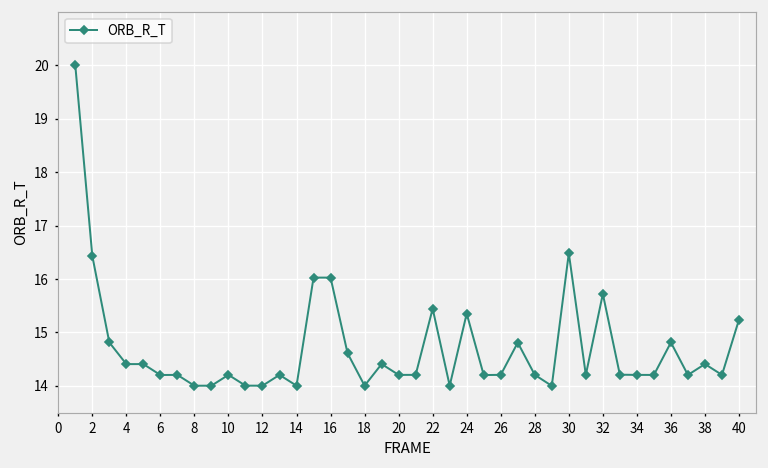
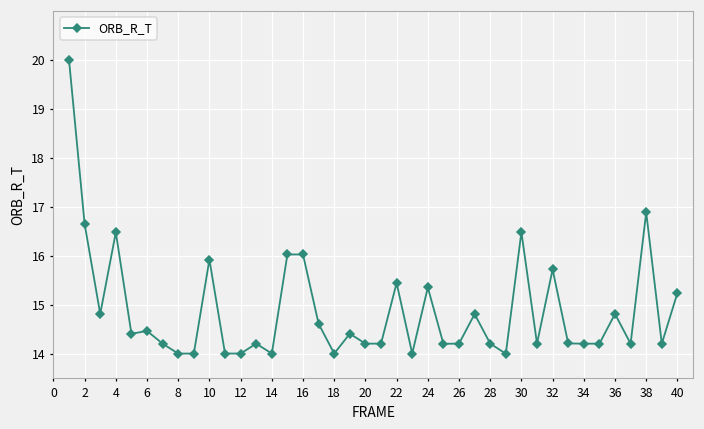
  {
-   "2": 16.4,
-   "4": 14.4,
-   "6": 14.2,
+   "2": 16.7,
+   "4": 16.5,
+   "6": 14.5,
    "8": 14.0,
-   "10": 14.2,
+   "10": 15.9,
    "12": 14.0,
    "14": 14.0,
    "16": 16.0,
    "18": 14.0,
    "20": 14.2,
    "22": 15.4,
    "24": 15.4,
    "26": 14.2,
    "28": 14.2,
    "30": 16.5,
    "32": 15.7,
    "34": 14.2,
    "36": 14.8,
-   "38": 14.4,
+   "38": 16.9,
    "40": 15.2
  }
